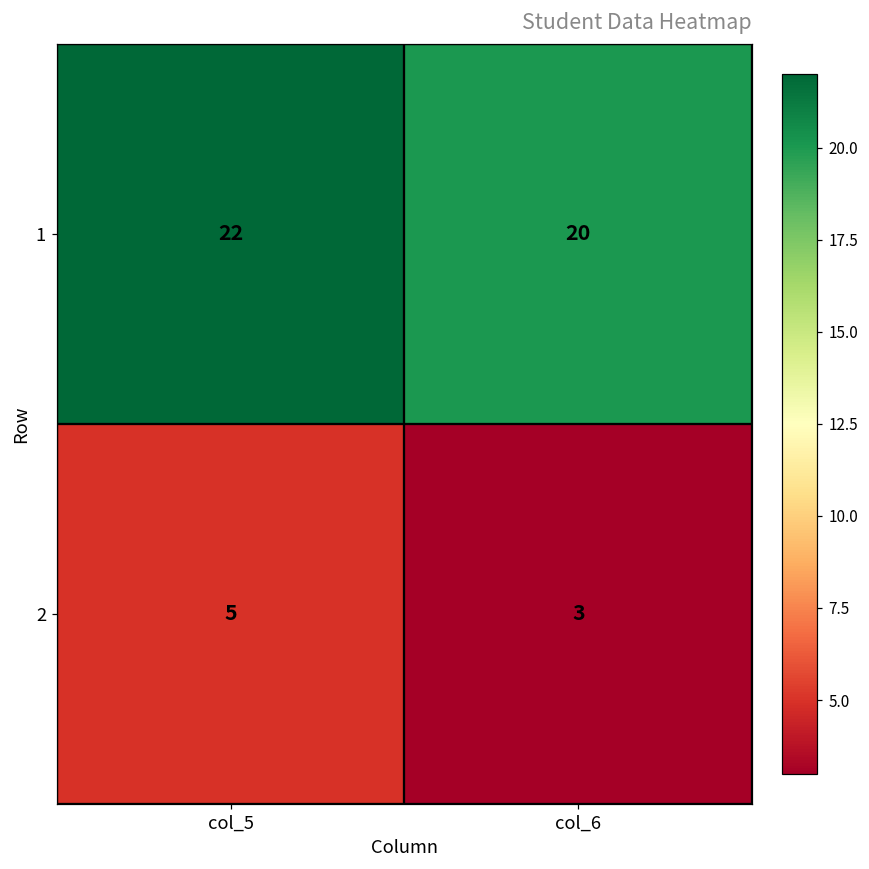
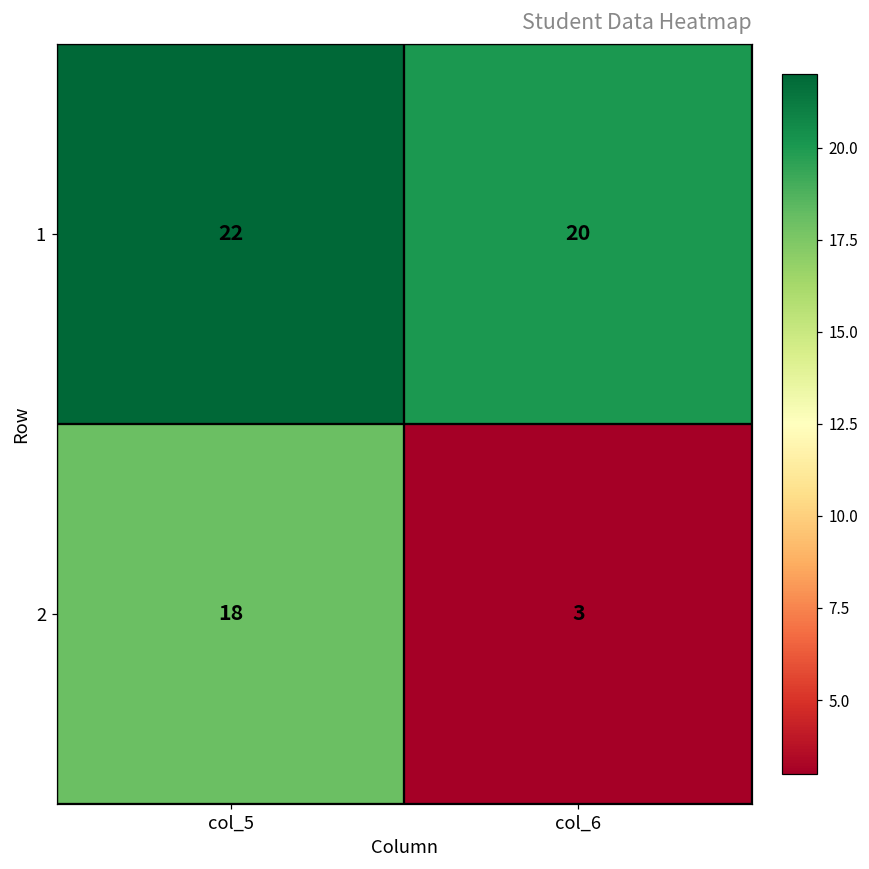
  {
    "1": {
      "col_5": 22,
      "col_6": 20
    },
    "2": {
-     "col_5": 5,
+     "col_5": 18,
      "col_6": 3
    }
  }
